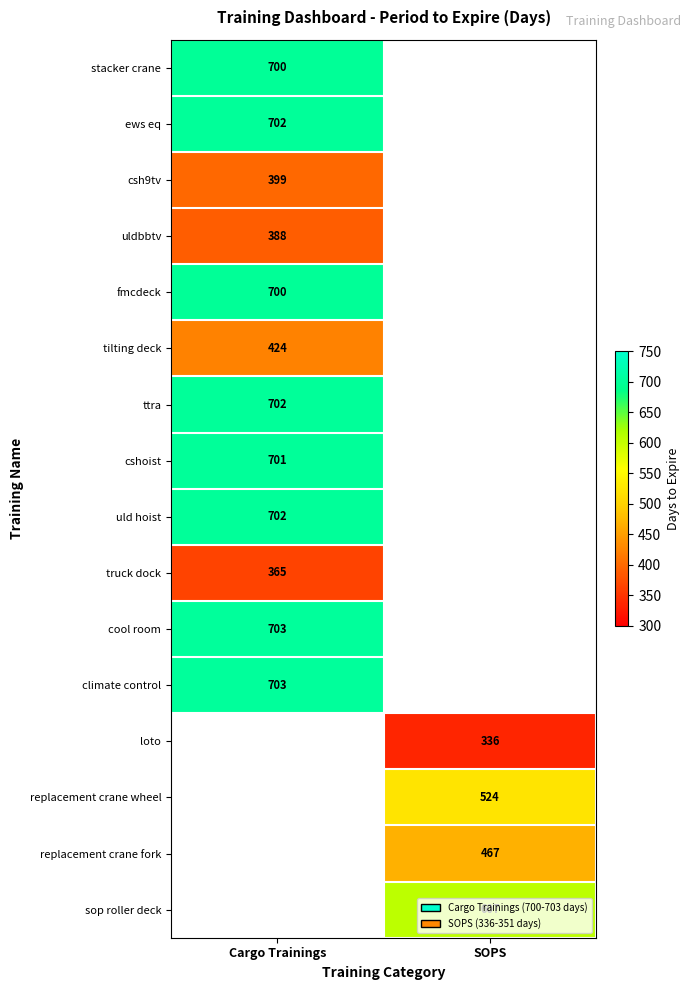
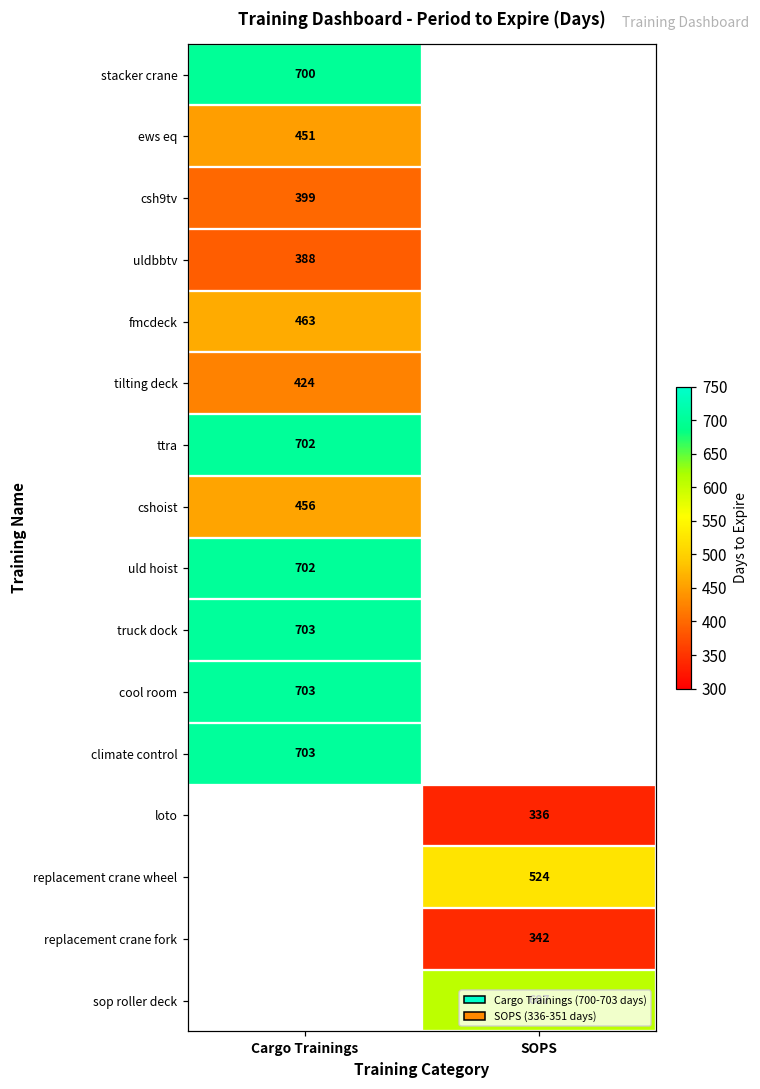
  {
    "stacker crane": {
      "Cargo Trainings": 700
    },
    "ews eq": {
-     "Cargo Trainings": 702
+     "Cargo Trainings": 451
    },
    "csh9tv": {
      "Cargo Trainings": 399
    },
    "uldbbtv": {
      "Cargo Trainings": 388
    },
    "fmcdeck": {
-     "Cargo Trainings": 700
+     "Cargo Trainings": 463
    },
    "tilting deck": {
      "Cargo Trainings": 424
    },
    "ttra": {
      "Cargo Trainings": 702
    },
    "cshoist": {
-     "Cargo Trainings": 701
+     "Cargo Trainings": 456
    },
    "uld hoist": {
      "Cargo Trainings": 702
    },
    "truck dock": {
-     "Cargo Trainings": 365
+     "Cargo Trainings": 703
    },
    "cool room": {
      "Cargo Trainings": 703
    },
    "climate control": {
      "Cargo Trainings": 703
    },
    "loto": {
      "SOPS": 336
    },
    "replacement crane wheel": {
      "SOPS": 524
    },
    "replacement crane fork": {
-     "SOPS": 467
+     "SOPS": 342
    }
  }
